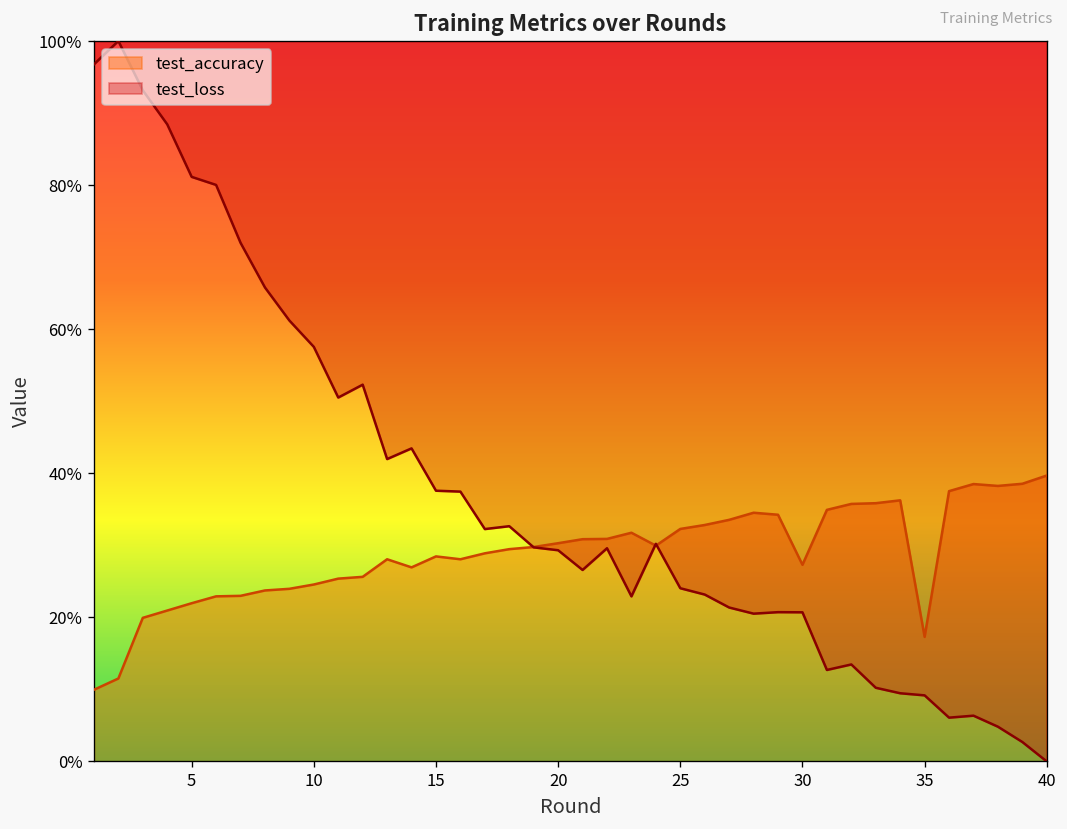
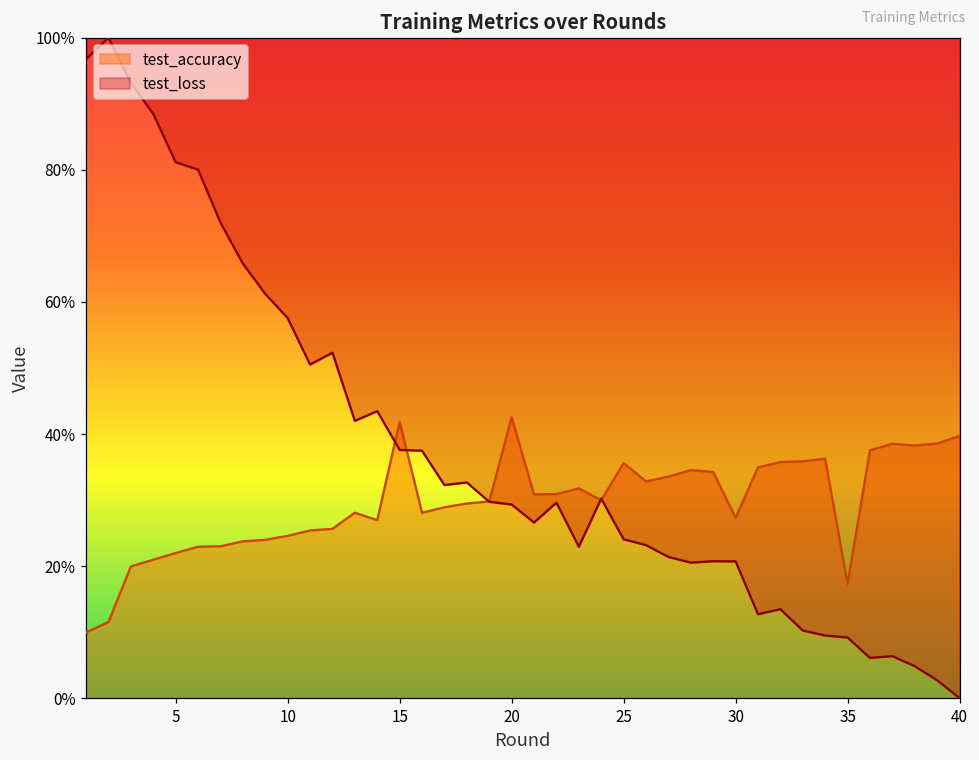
  {
    "test_accuracy": {
      "5": "22%",
      "10": "25%",
-     "15": "28%",
-     "20": "30%",
-     "25": "32%",
+     "15": "42%",
+     "20": "43%",
+     "25": "36%",
      "30": "27%",
      "35": "17%",
      "40": "40%"
    },
    "test_loss": {
      "40": "100%"
    }
  }
